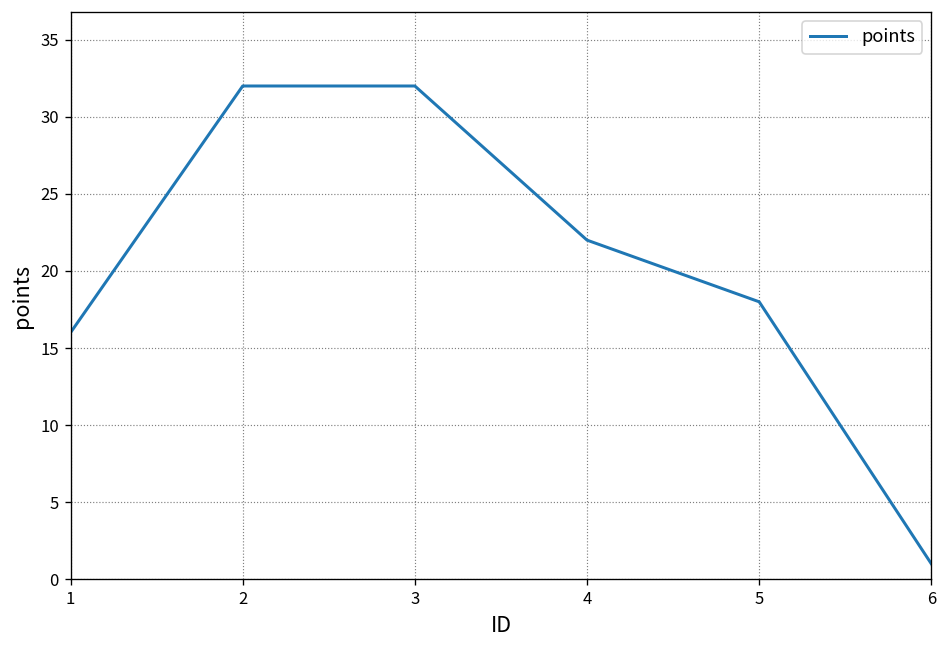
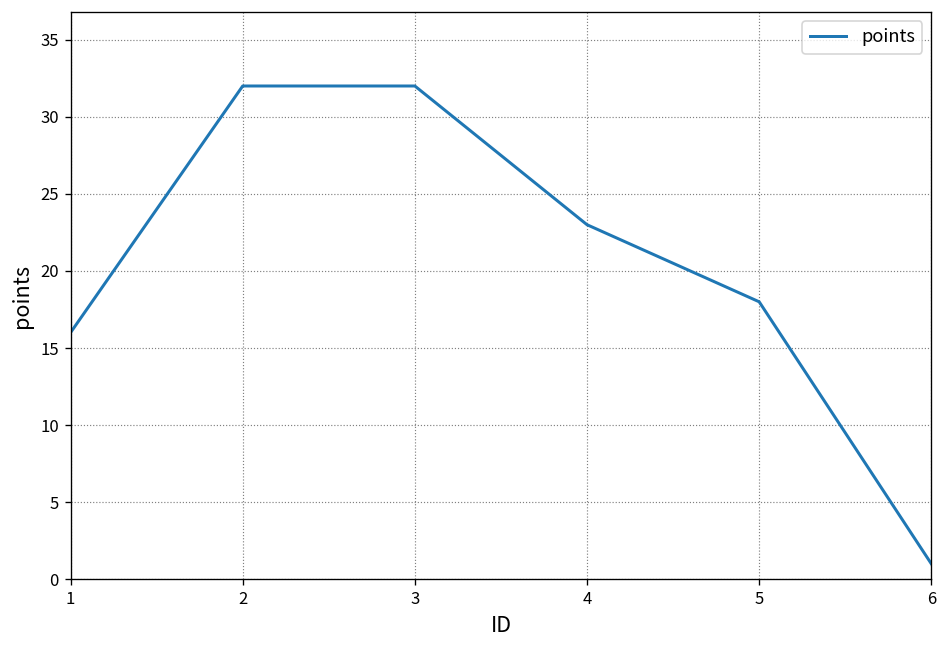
  {
    "1": 16,
    "2": 32,
    "3": 32,
-   "4": 22,
+   "4": 23,
    "5": 18,
    "6": 1
  }
